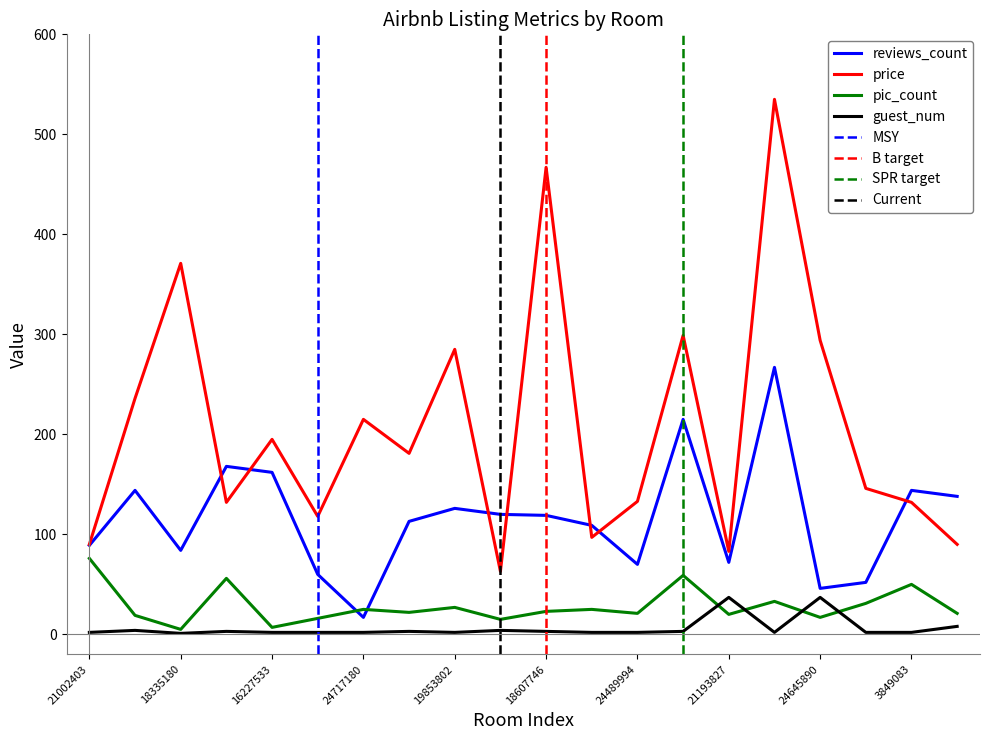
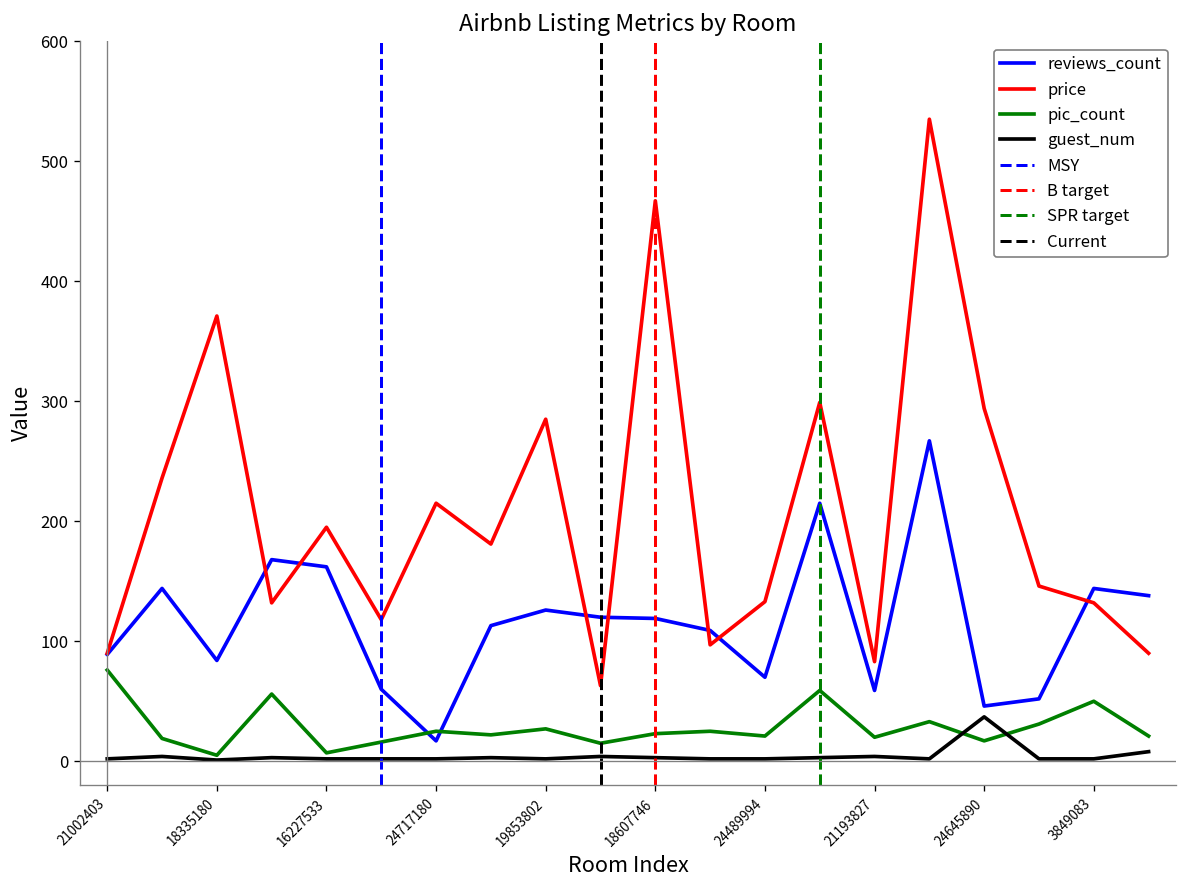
  {
    "reviews_count": {
      "18335180": 84,
      "16227533": 162,
      "24717180": 17,
      "19853802": 126,
      "18607746": 119,
      "24489994": 70,
-     "21193827": 72,
+     "21193827": 59,
      "24645890": 46,
      "3849083": 144
    },
    "price": {
      "18335180": 371,
      "16227533": 195,
      "24717180": 215,
      "19853802": 285,
      "18607746": 467,
      "24489994": 133,
      "21193827": 83,
      "24645890": 294,
      "3849083": 132
    },
    "pic_count": {
      "21002403": 76,
      "18335180": 5,
      "16227533": 7,
      "24717180": 25,
      "19853802": 27,
      "18607746": 23,
      "24489994": 21,
      "21193827": 20,
      "24645890": 17,
      "3849083": 50
    },
    "guest_num": {
      "21002403": 2,
      "18335180": 1,
      "16227533": 2,
      "24717180": 2,
      "19853802": 2,
      "18607746": 3,
      "24489994": 2,
-     "21193827": 37,
+     "21193827": 4,
      "24645890": 37,
      "3849083": 2
    }
  }
